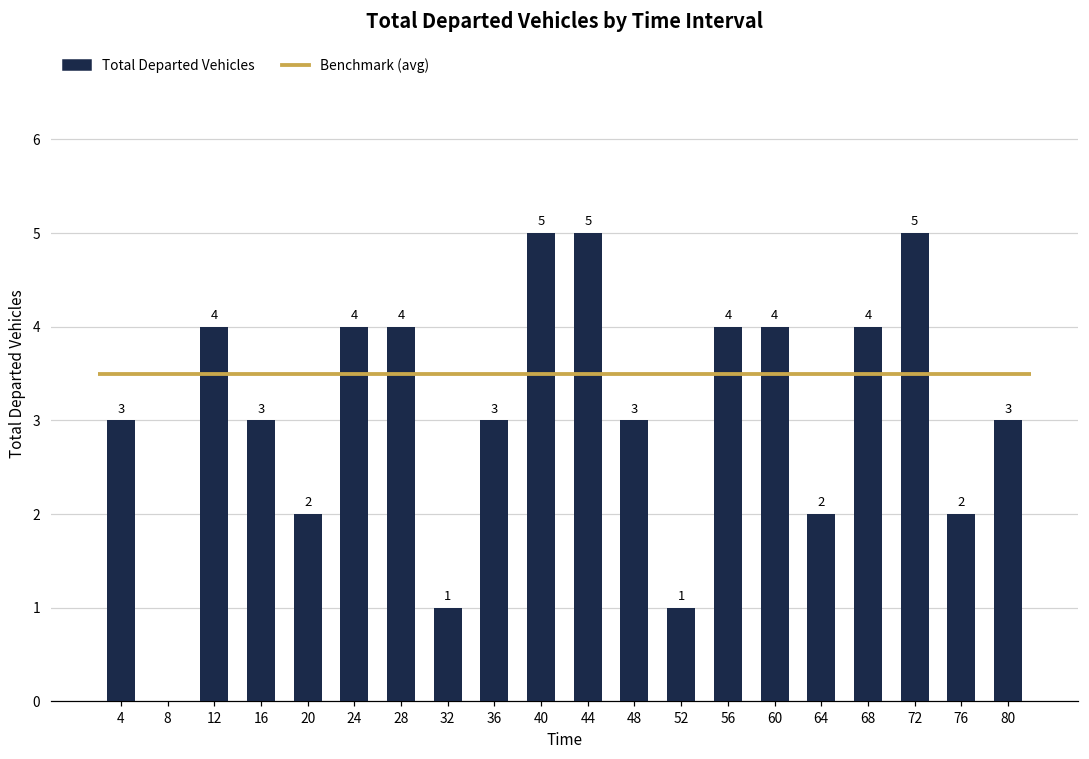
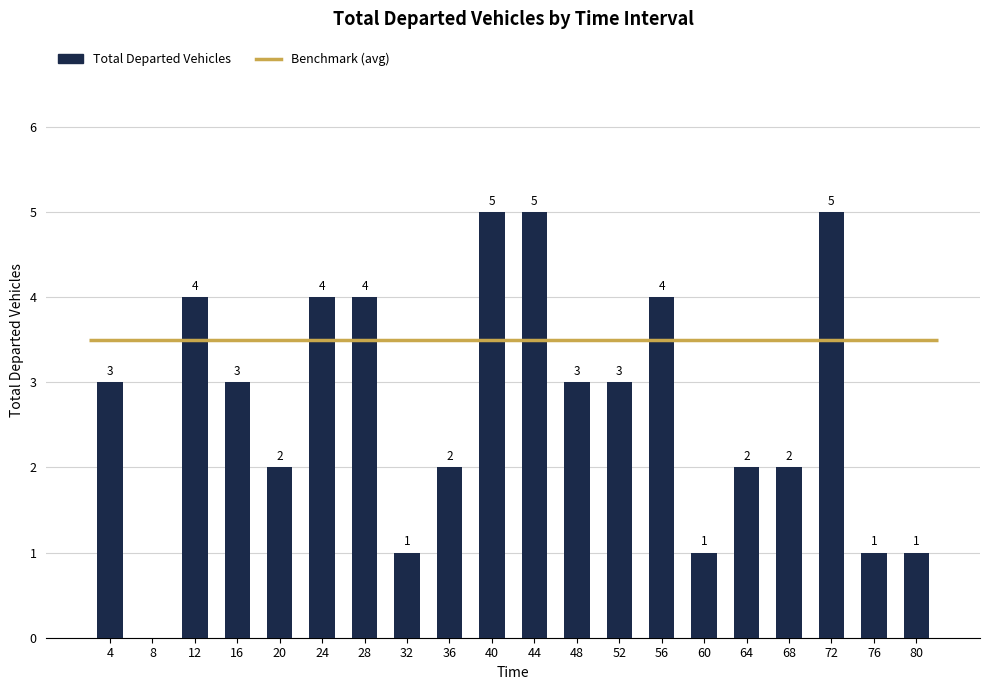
  {
    "4": 3,
    "12": 4,
    "16": 3,
    "20": 2,
    "24": 4,
    "28": 4,
    "32": 1,
-   "36": 3,
+   "36": 2,
    "40": 5,
    "44": 5,
    "48": 3,
-   "52": 1,
+   "52": 3,
    "56": 4,
-   "60": 4,
+   "60": 1,
    "64": 2,
-   "68": 4,
+   "68": 2,
    "72": 5,
-   "76": 2,
-   "80": 3
+   "76": 1,
+   "80": 1
  }
